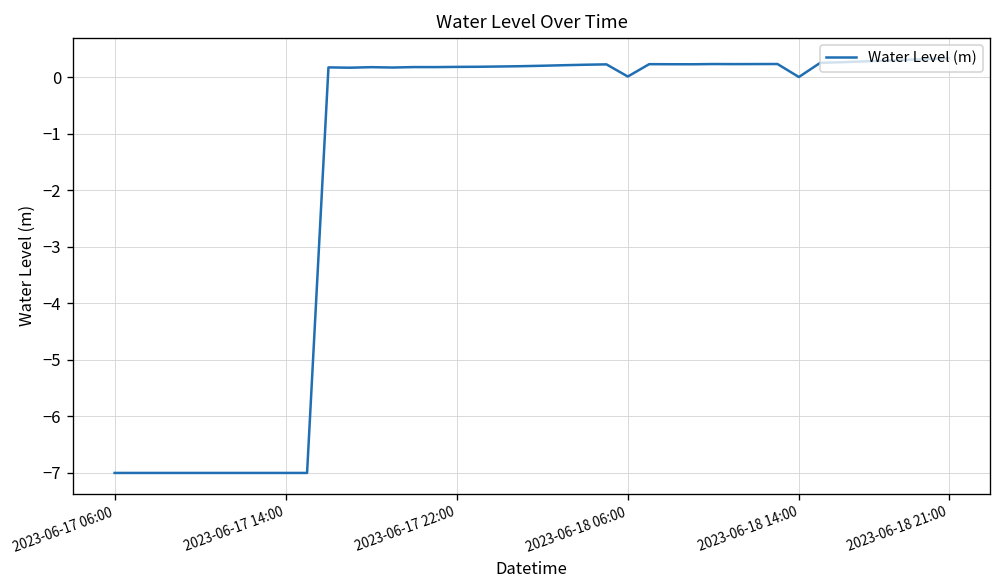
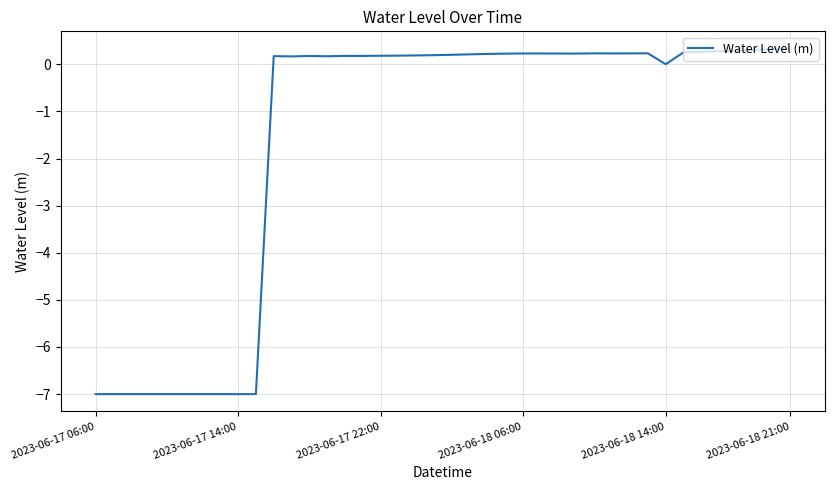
  {
    "2023-06-17 06:00": -7.0,
    "2023-06-17 14:00": -7.0,
    "2023-06-17 22:00": 0.2,
-   "2023-06-18 06:00": 0.0,
+   "2023-06-18 06:00": 0.2,
    "2023-06-18 14:00": 0.0
  }
